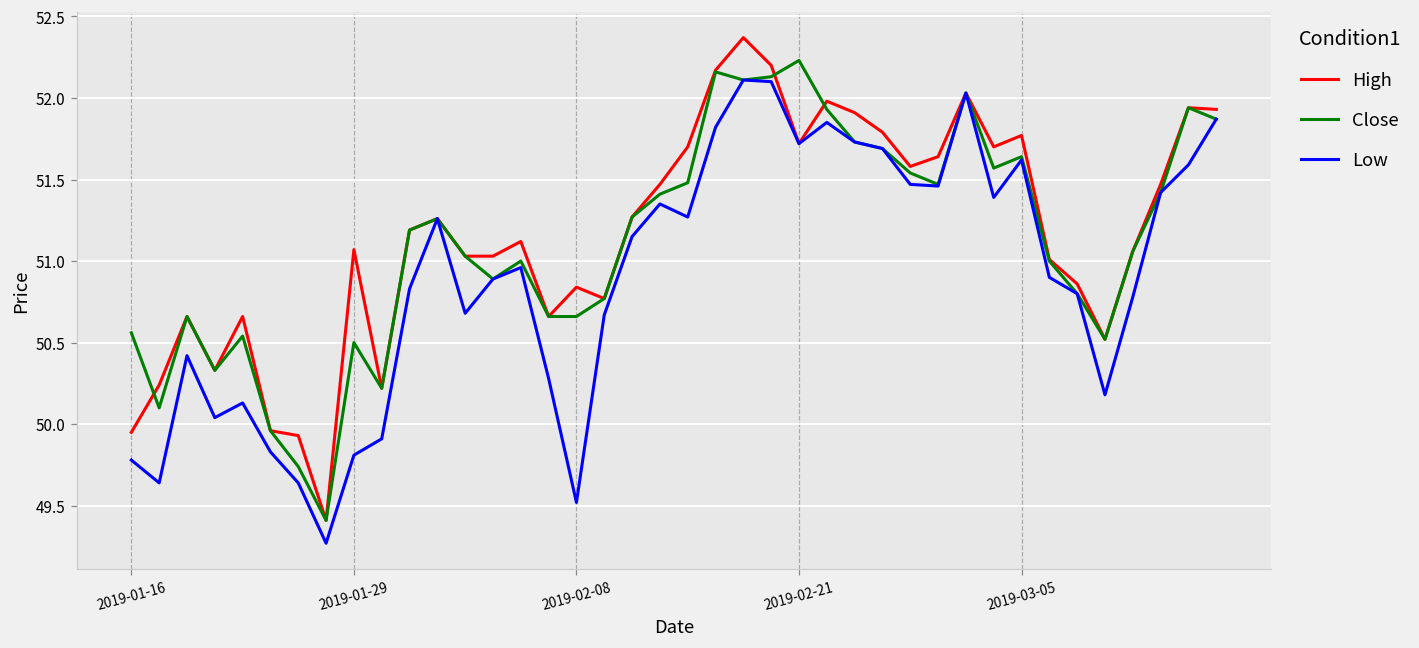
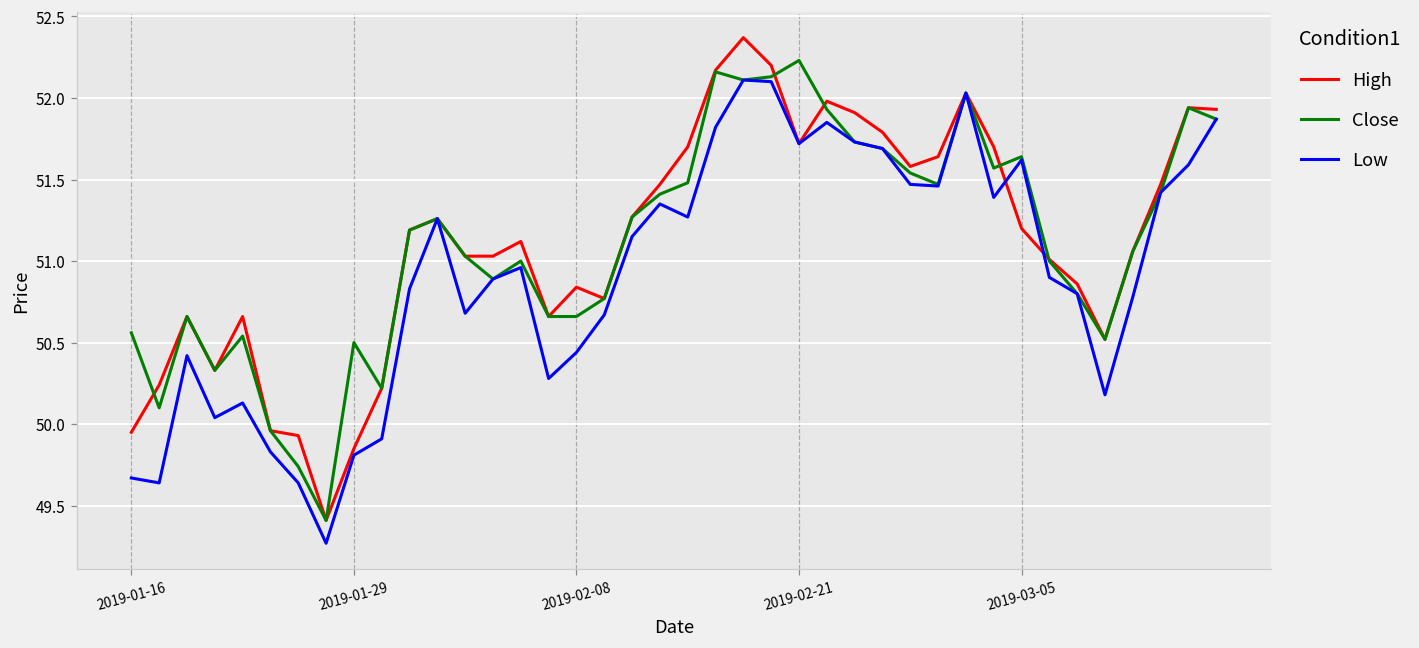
  {
    "High": {
      "2019-01-16": 49.95,
-     "2019-01-29": 51.07,
+     "2019-01-29": 49.85,
      "2019-02-08": 50.84,
-     "2019-03-05": 51.77
+     "2019-03-05": 51.20
    },
    "Close": {
      "2019-01-16": 50.56,
      "2019-01-29": 50.50,
      "2019-02-08": 50.66,
      "2019-02-21": 52.23,
      "2019-03-05": 51.64
    },
    "Low": {
-     "2019-01-16": 49.78,
+     "2019-01-16": 49.67,
      "2019-01-29": 49.81,
-     "2019-02-08": 49.52,
+     "2019-02-08": 50.44,
      "2019-03-05": 51.62
    }
  }
